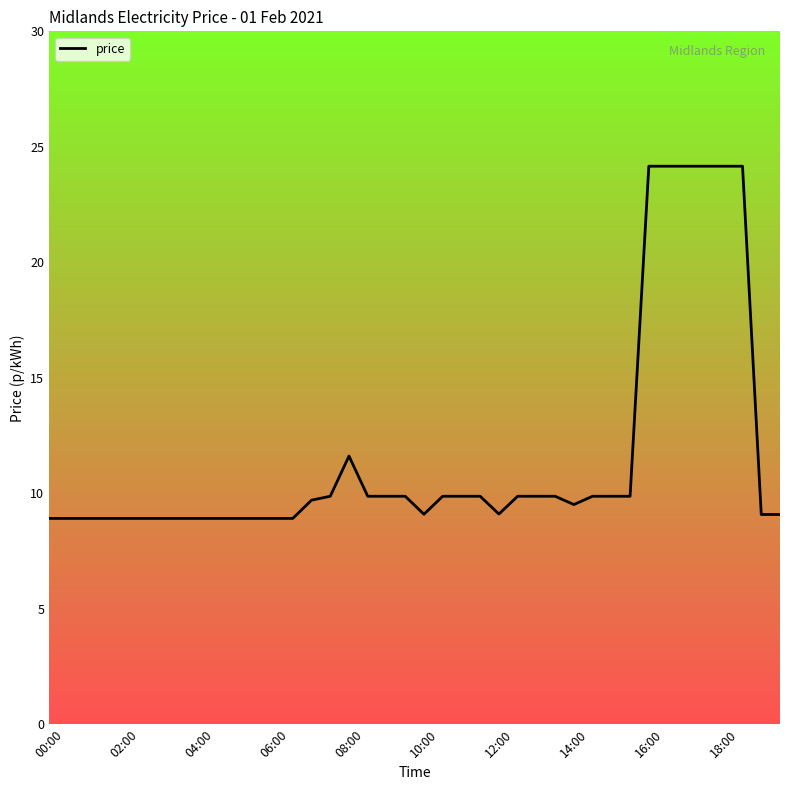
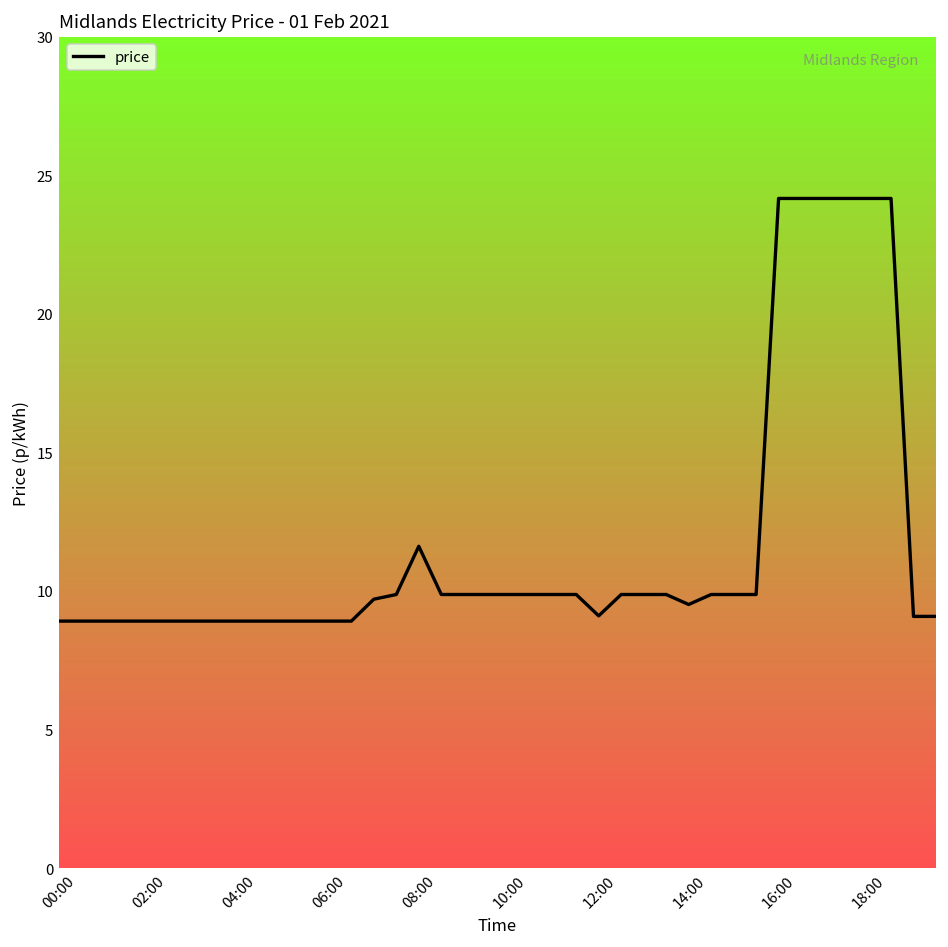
  {
    "00:00": 8.9,
    "02:00": 8.9,
    "04:00": 8.9,
    "06:00": 8.9,
    "08:00": 11.6,
-   "10:00": 9.1,
+   "10:00": 9.9,
    "12:00": 9.1,
    "14:00": 9.5,
    "16:00": 24.2,
    "18:00": 24.2
  }
